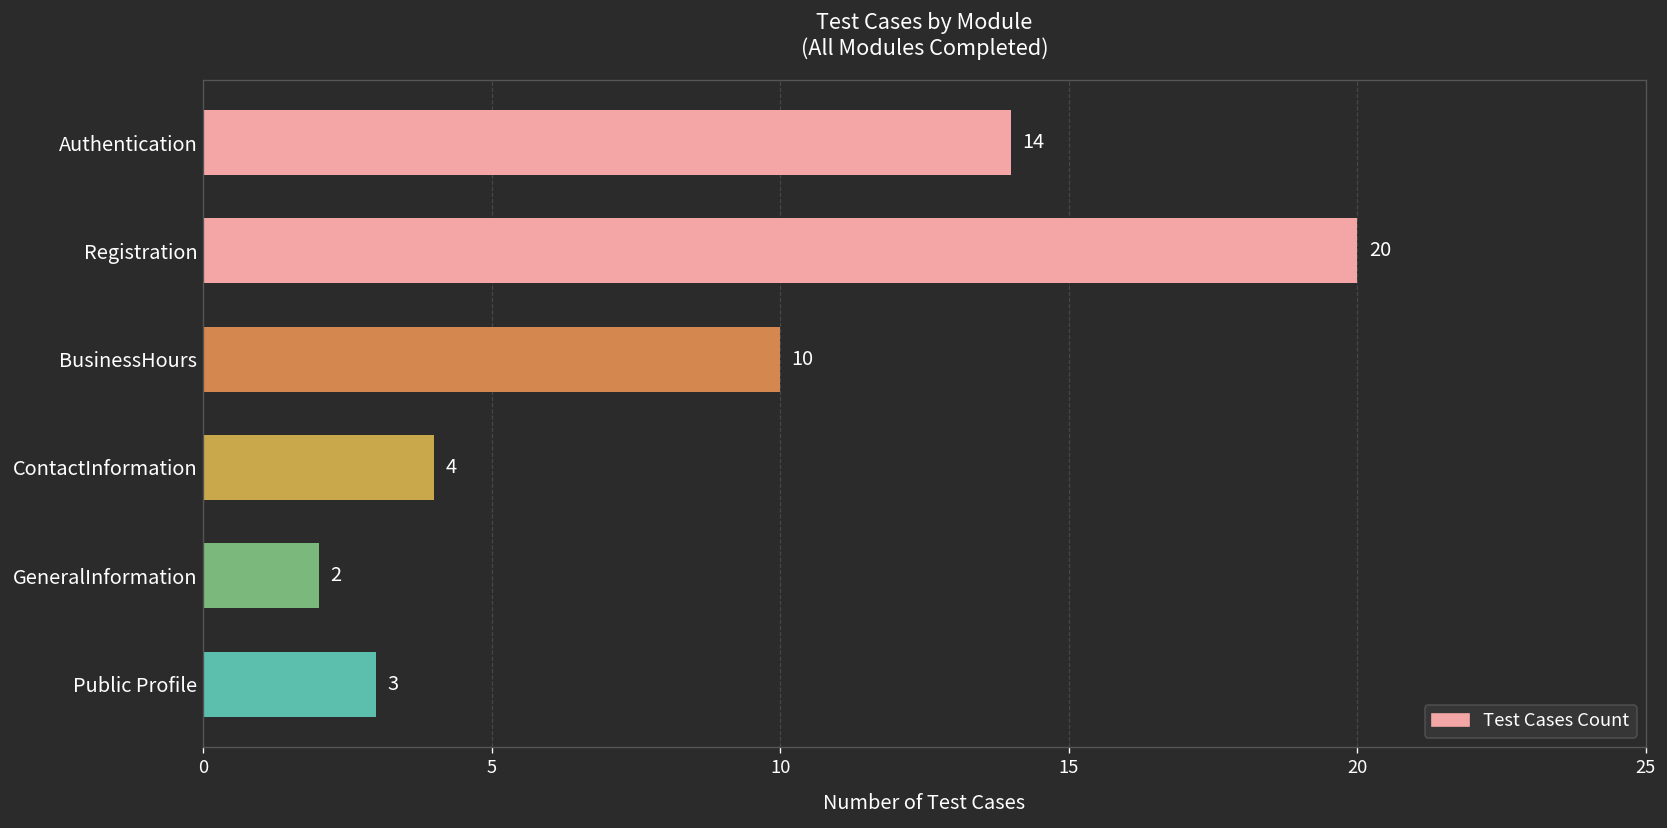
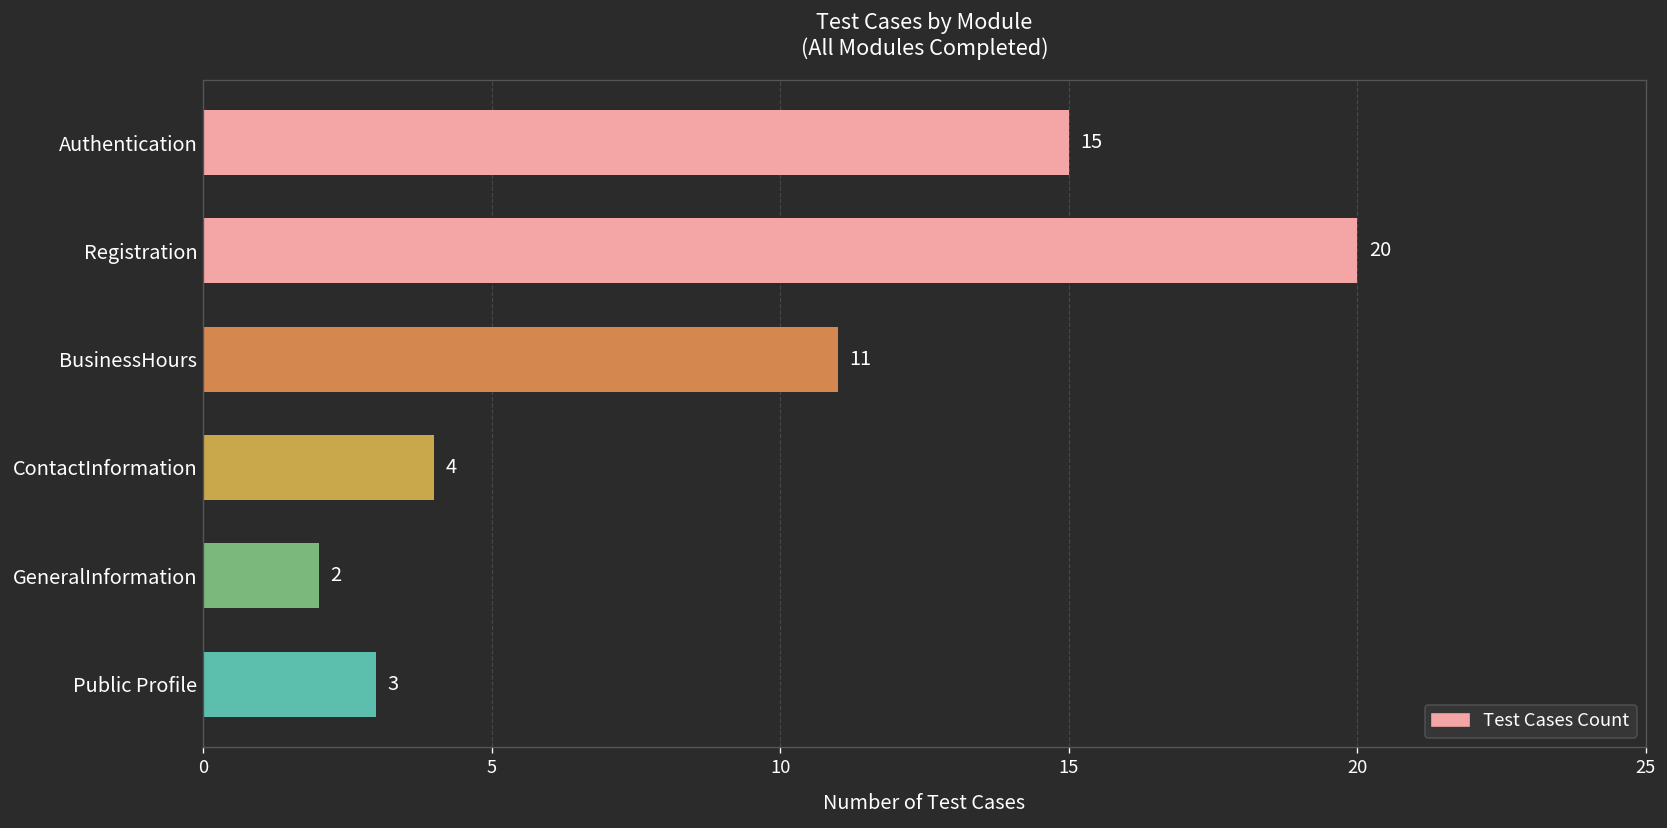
  {
-   "Authentication": 14,
+   "Authentication": 15,
    "Registration": 20,
-   "BusinessHours": 10,
+   "BusinessHours": 11,
    "ContactInformation": 4,
    "GeneralInformation": 2,
    "Public Profile": 3
  }
